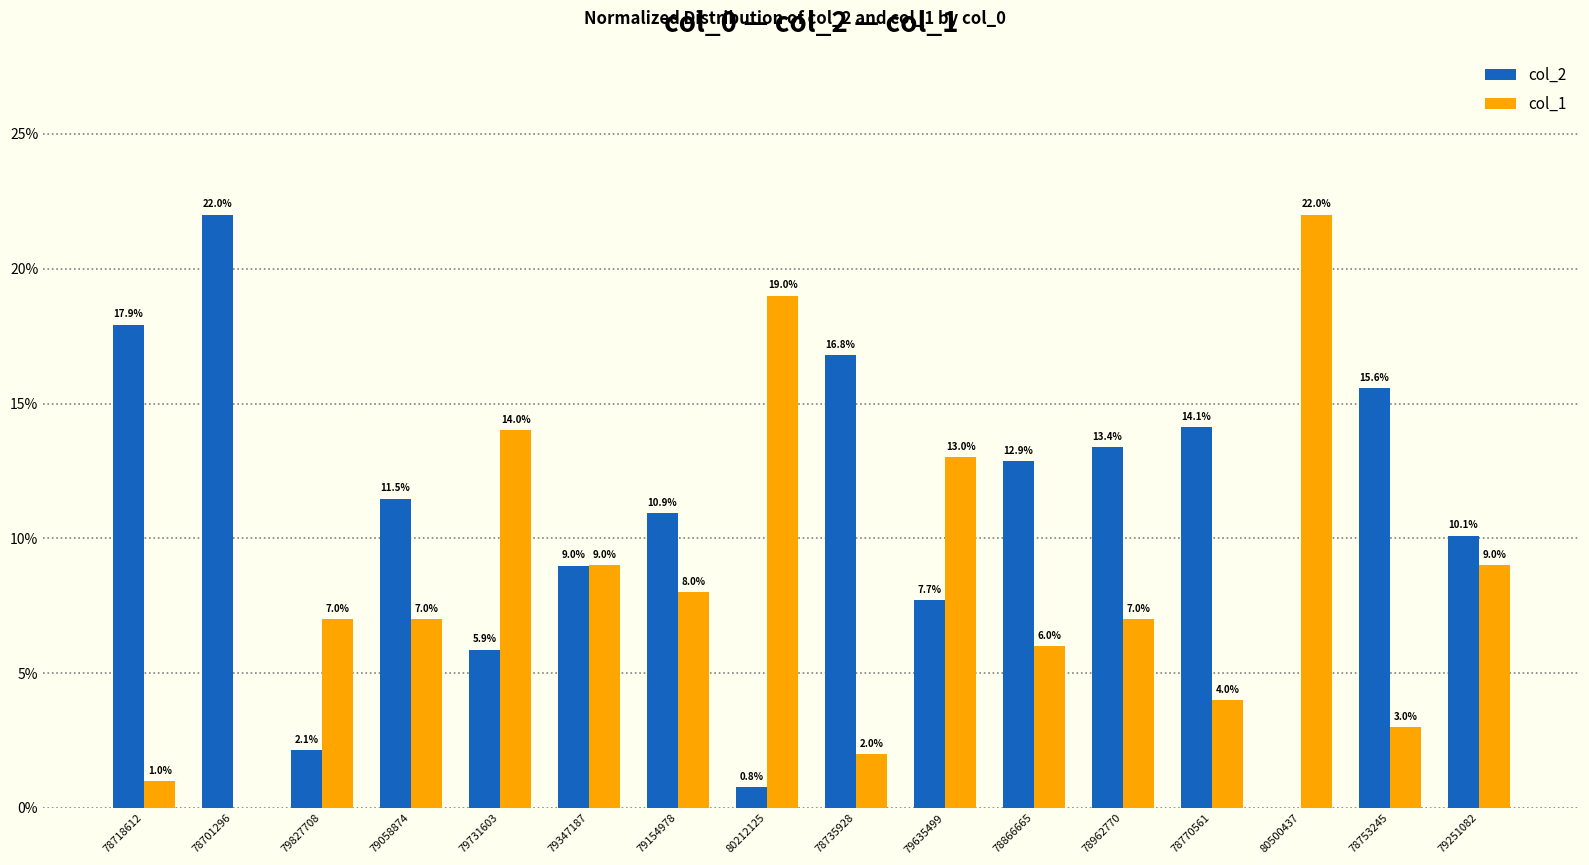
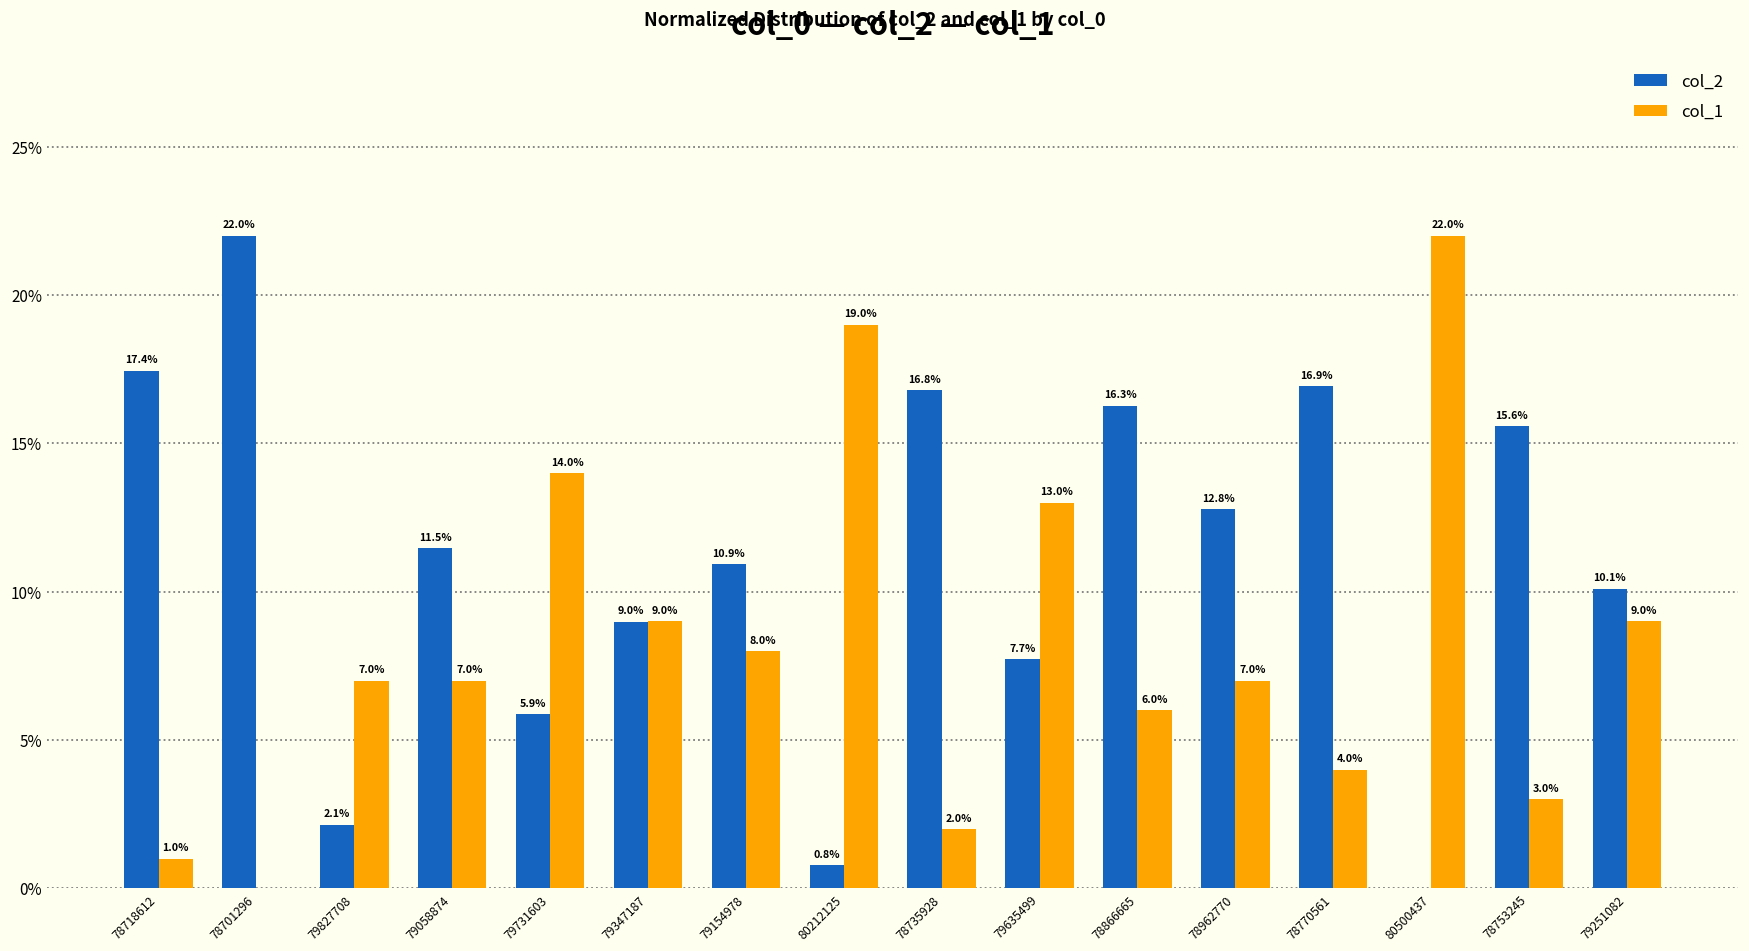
  {
    "col_2": {
-     "78718612": "17.9%",
+     "78718612": "17.4%",
      "78701296": "22.0%",
      "79827708": "2.1%",
      "79058874": "11.5%",
      "79731603": "5.9%",
      "79347187": "9.0%",
      "79154978": "10.9%",
      "80212125": "0.8%",
      "78735928": "16.8%",
      "79635499": "7.7%",
-     "78866665": "12.9%",
-     "78962770": "13.4%",
-     "78770561": "14.1%",
+     "78866665": "16.3%",
+     "78962770": "12.8%",
+     "78770561": "16.9%",
      "78753245": "15.6%",
      "79251082": "10.1%"
    },
    "col_1": {
      "78718612": "1.0%",
      "79827708": "7.0%",
      "79058874": "7.0%",
      "79731603": "14.0%",
      "79347187": "9.0%",
      "79154978": "8.0%",
      "80212125": "19.0%",
      "78735928": "2.0%",
      "79635499": "13.0%",
      "78866665": "6.0%",
      "78962770": "7.0%",
      "78770561": "4.0%",
      "80500437": "22.0%",
      "78753245": "3.0%",
      "79251082": "9.0%"
    }
  }
